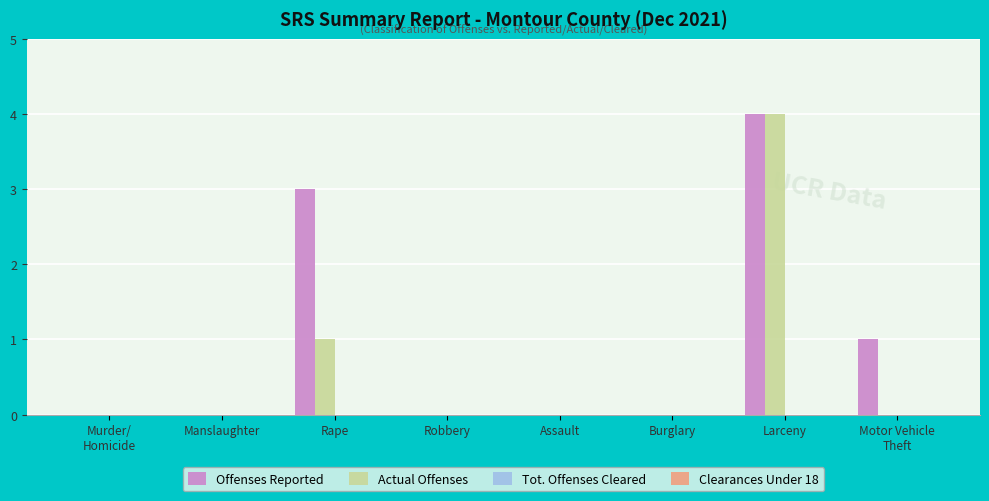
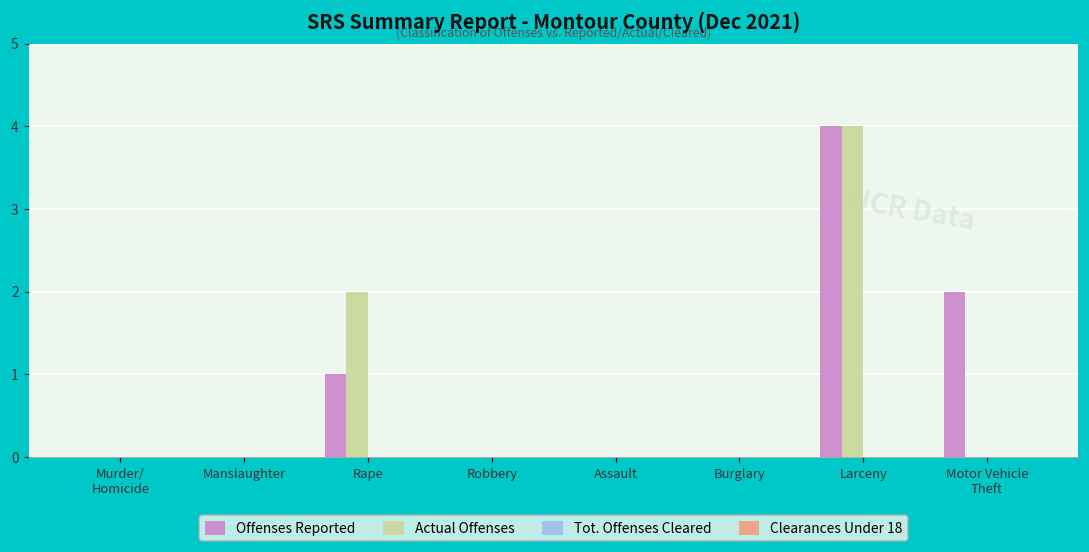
  {
    "Offenses Reported": {
      "Murder/ Homicide": 0,
      "Manslaughter": 0,
-     "Rape": 3,
+     "Rape": 1,
      "Robbery": 0,
      "Assault": 0,
      "Burglary": 0,
      "Larceny": 4,
-     "Motor Vehicle Theft": 1
+     "Motor Vehicle Theft": 2
    },
    "Actual Offenses": {
      "Murder/ Homicide": 0,
      "Manslaughter": 0,
-     "Rape": 1,
+     "Rape": 2,
      "Robbery": 0,
      "Assault": 0,
      "Burglary": 0,
      "Larceny": 4,
      "Motor Vehicle Theft": 0
    },
    "Tot. Offenses Cleared": {
      "Murder/ Homicide": 0,
      "Manslaughter": 0,
      "Rape": 0,
      "Robbery": 0,
      "Assault": 0,
      "Burglary": 0,
      "Larceny": 0,
      "Motor Vehicle Theft": 0
    },
    "Clearances Under 18": {
      "Murder/ Homicide": 0,
      "Manslaughter": 0,
      "Rape": 0,
      "Robbery": 0,
      "Assault": 0,
      "Burglary": 0,
      "Larceny": 0,
      "Motor Vehicle Theft": 0
    }
  }
